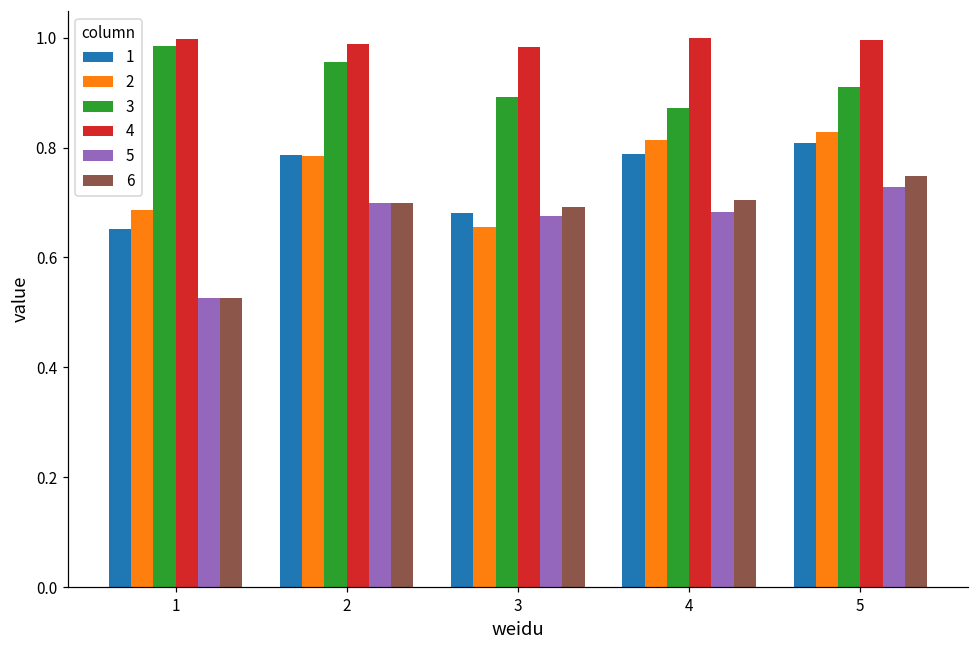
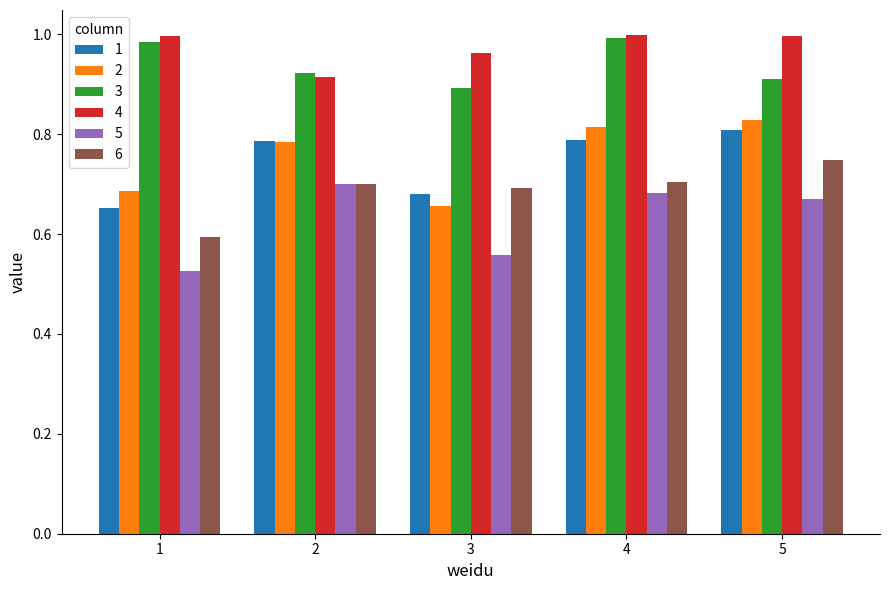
  {
    "1": {
      "1": 0.65,
      "2": 0.79,
      "3": 0.68,
      "4": 0.79,
      "5": 0.81
    },
    "2": {
      "1": 0.69,
      "2": 0.79,
      "3": 0.66,
      "4": 0.81,
      "5": 0.83
    },
    "3": {
      "1": 0.99,
-     "2": 0.96,
+     "2": 0.92,
      "3": 0.89,
-     "4": 0.87,
+     "4": 0.99,
      "5": 0.91
    },
    "4": {
      "1": 1.00,
-     "2": 0.99,
-     "3": 0.98,
+     "2": 0.91,
+     "3": 0.96,
      "4": 1.00,
      "5": 1.00
    },
    "5": {
      "1": 0.53,
      "2": 0.70,
-     "3": 0.68,
+     "3": 0.56,
      "4": 0.68,
-     "5": 0.73
+     "5": 0.67
    },
    "6": {
-     "1": 0.53,
+     "1": 0.59,
      "2": 0.70,
      "3": 0.69,
      "4": 0.70,
      "5": 0.75
    }
  }
